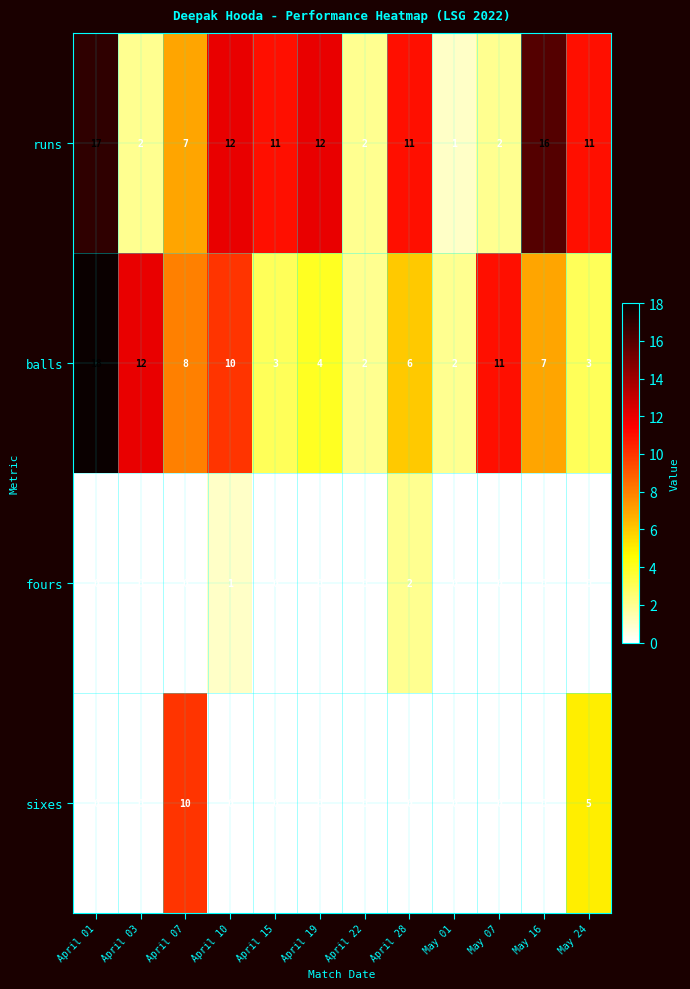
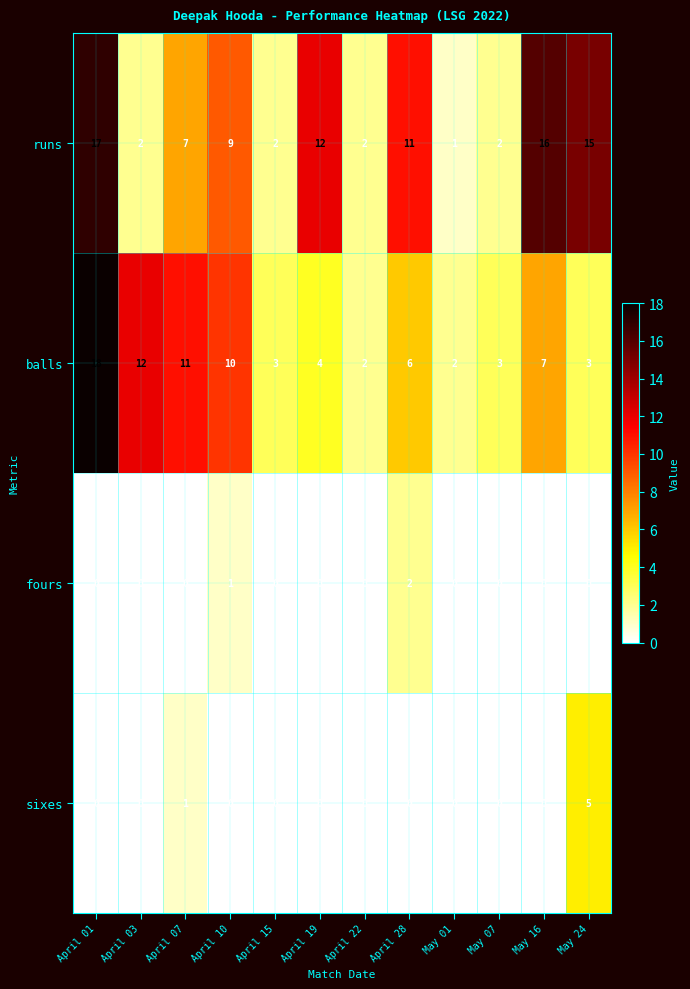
  {
    "runs": {
      "April 03": 2,
      "April 07": 7,
-     "April 10": 12,
-     "April 15": 11,
+     "April 10": 9,
+     "April 15": 2,
      "April 19": 12,
      "April 22": 2,
      "April 28": 11,
      "May 01": 1,
      "May 07": 2,
      "May 16": 16,
-     "May 24": 11
+     "May 24": 15
    },
    "balls": {
      "April 03": 12,
-     "April 07": 8,
+     "April 07": 11,
      "April 10": 10,
      "April 15": 3,
      "April 19": 4,
      "April 22": 2,
      "April 28": 6,
      "May 01": 2,
-     "May 07": 11,
+     "May 07": 3,
      "May 16": 7,
      "May 24": 3
    },
    "fours": {
      "April 10": 1,
      "April 28": 2
    },
    "sixes": {
-     "April 07": 10,
+     "April 07": 1,
      "May 24": 5
    }
  }
